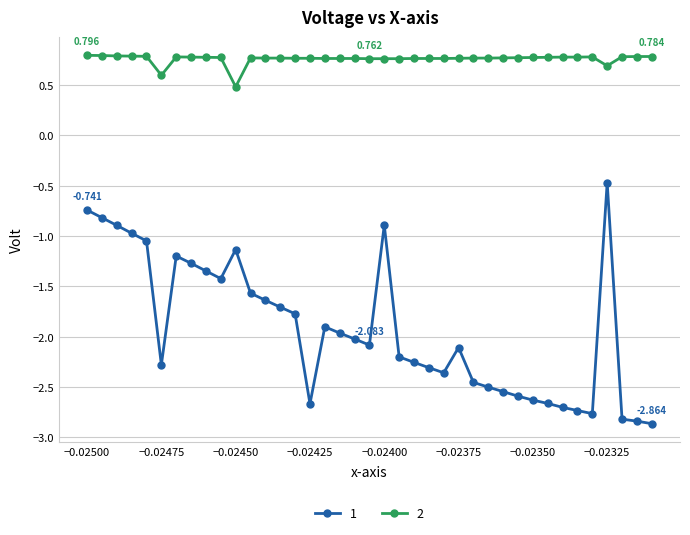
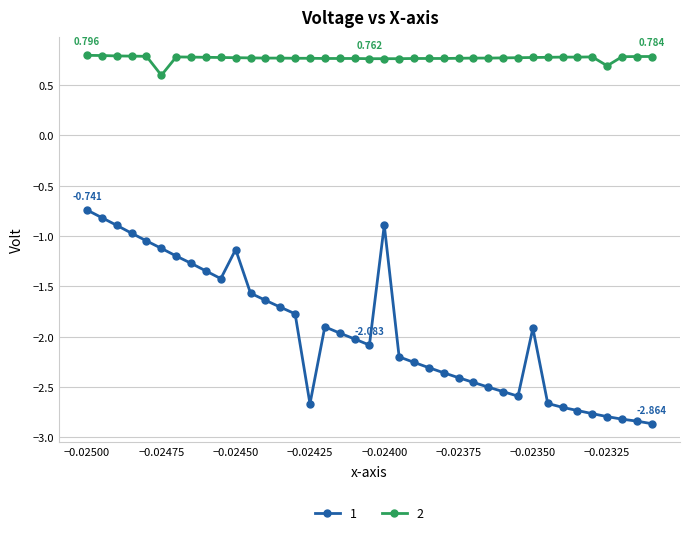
  {
    "1": {
-     "−0.02475": -2.28,
+     "−0.02475": -1.12,
      "−0.02450": -1.13,
      "−0.02425": -2.67,
      "−0.02400": -0.89,
-     "−0.02375": -2.11,
-     "−0.02350": -2.63,
-     "−0.02325": -0.47
+     "−0.02375": -2.41,
+     "−0.02350": -1.92,
+     "−0.02325": -2.79
    },
    "2": {
      "−0.02475": 0.60,
-     "−0.02450": 0.48,
+     "−0.02450": 0.77,
      "−0.02425": 0.77,
      "−0.02375": 0.77,
      "−0.02350": 0.77,
      "−0.02325": 0.69
    }
  }
